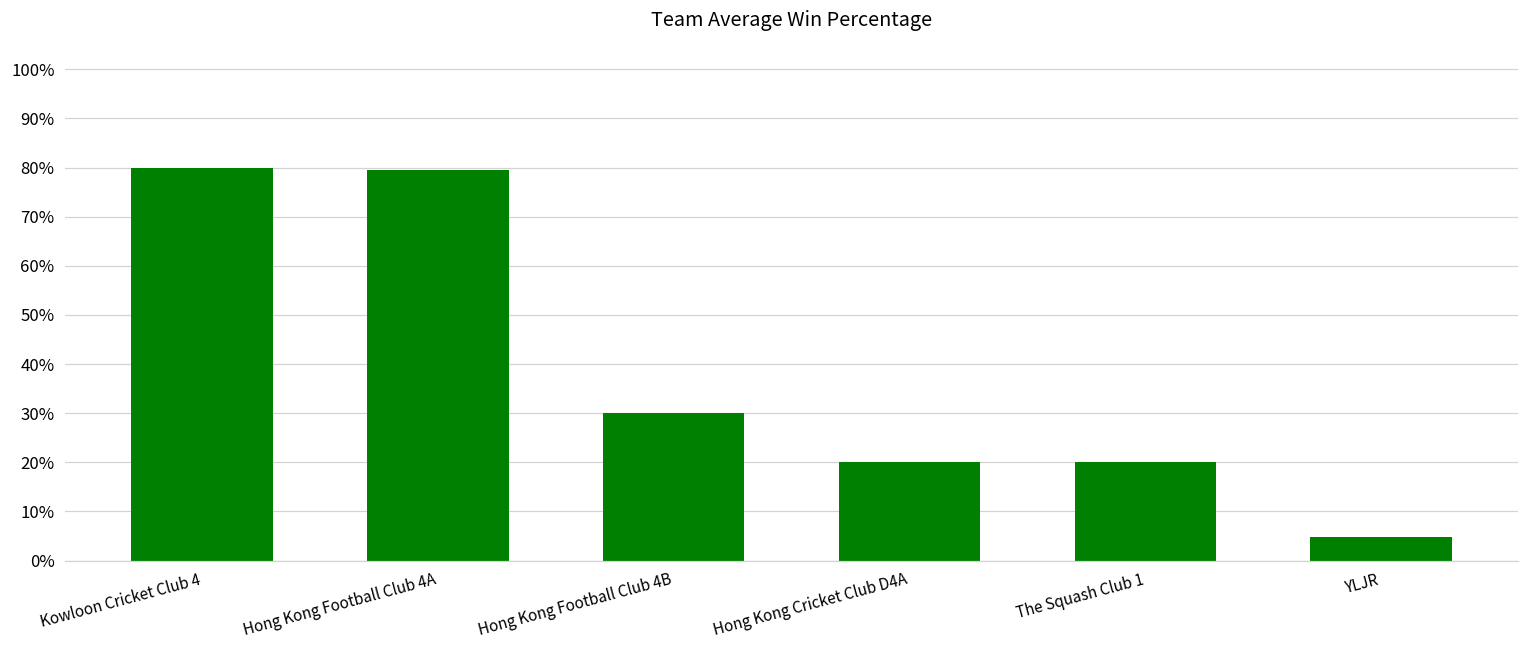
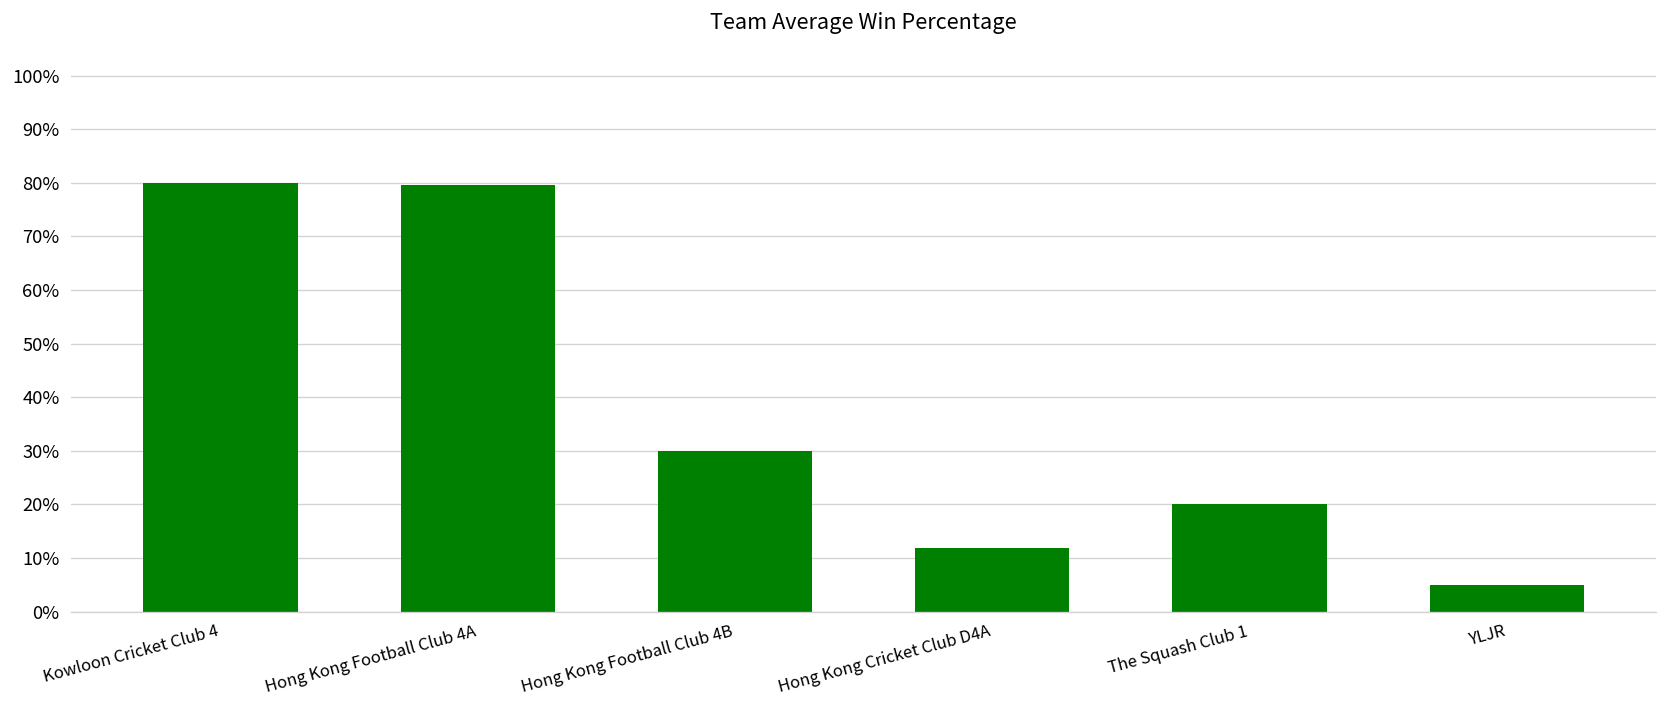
  {
    "Kowloon Cricket Club 4": "80%",
    "Hong Kong Football Club 4A": "80%",
    "Hong Kong Football Club 4B": "30%",
-   "Hong Kong Cricket Club D4A": "20%",
+   "Hong Kong Cricket Club D4A": "12%",
    "The Squash Club 1": "20%",
    "YLJR": "5%"
  }
